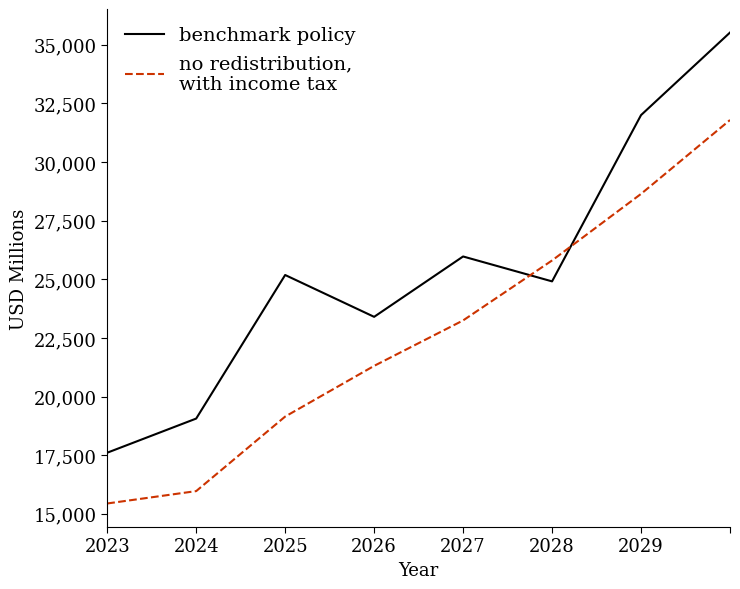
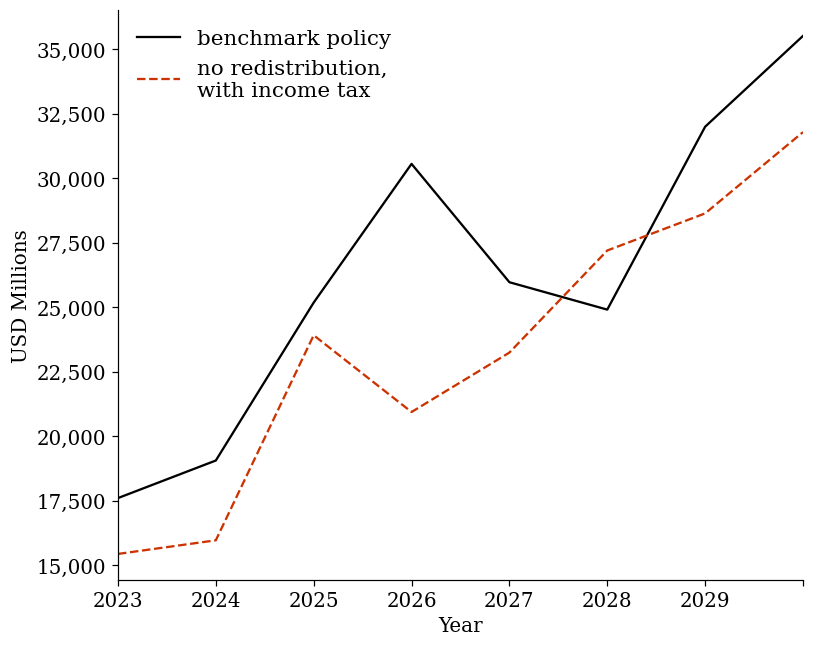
  {
    "benchmark policy": {
      "2023": "17,600",
      "2024": "19,100",
      "2025": "25,200",
-     "2026": "23,400",
+     "2026": "30,600",
      "2027": "26,000",
      "2028": "24,900"
    },
    "no redistribution, with income tax": {
      "2023": "15,400",
      "2024": "16,000",
-     "2025": "19,100",
-     "2026": "21,300",
+     "2025": "23,900",
+     "2026": "20,900",
      "2027": "23,200",
-     "2028": "25,800"
+     "2028": "27,200"
    }
  }
